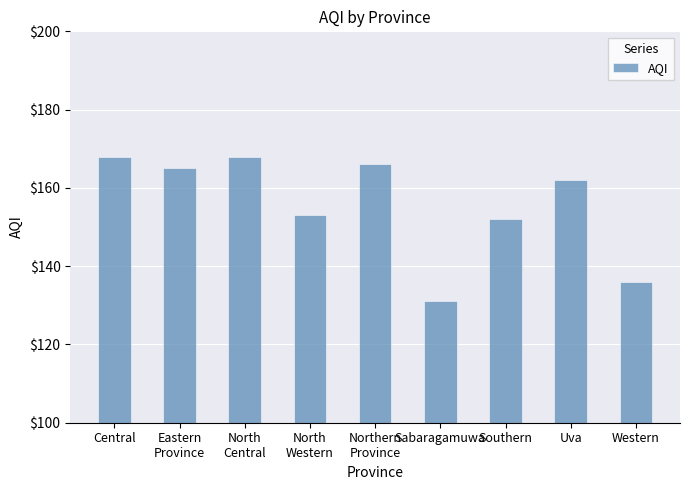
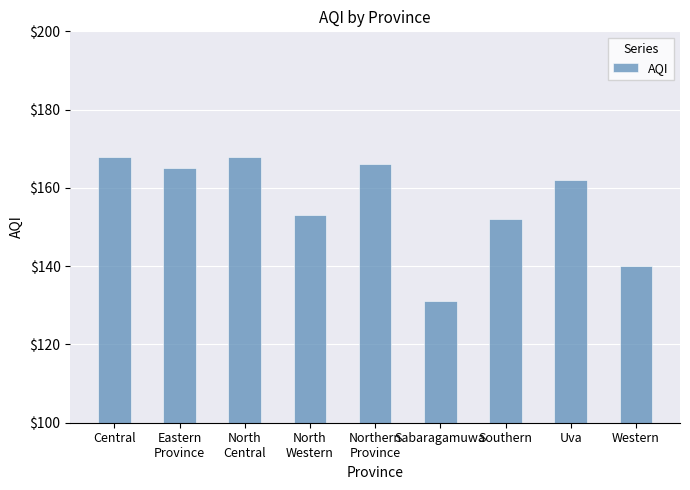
  {
    "Central": "$168",
    "Eastern Province": "$165",
    "North Central": "$168",
    "North Western": "$153",
    "Northern Province": "$166",
    "Sabaragamuwa": "$131",
    "Southern": "$152",
    "Uva": "$162",
-   "Western": "$136"
+   "Western": "$140"
  }
